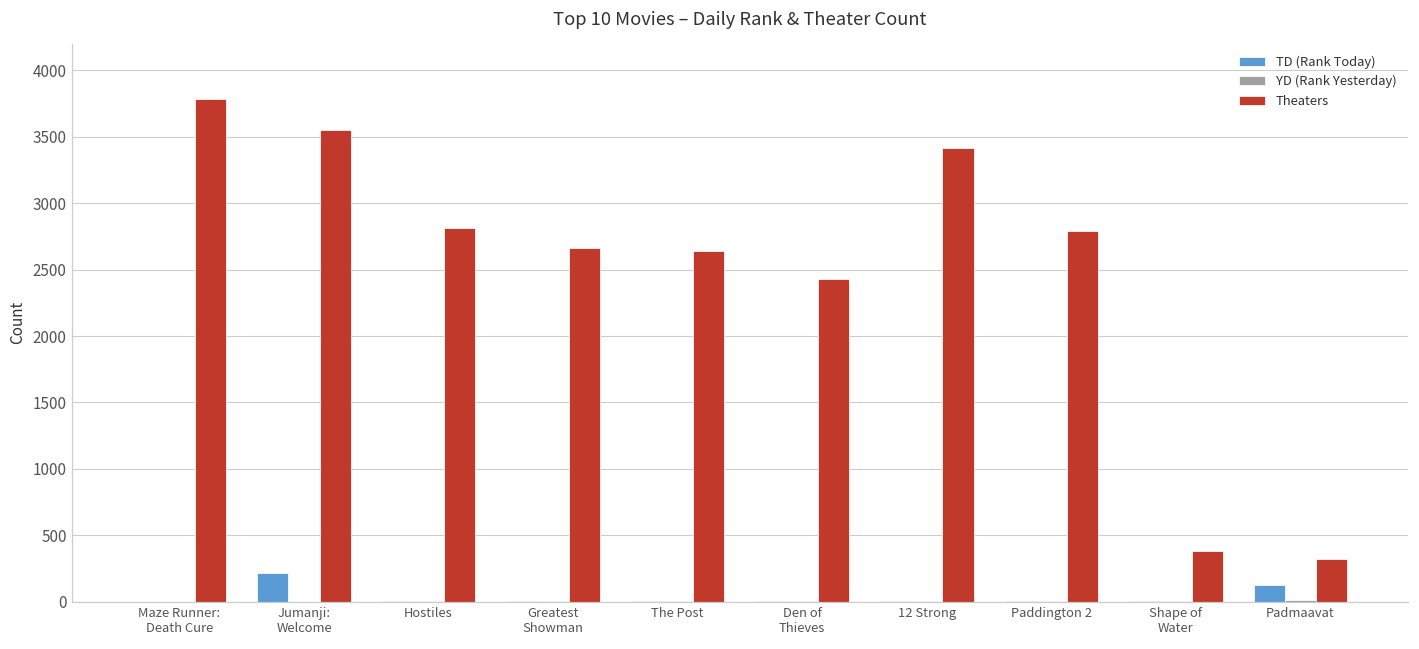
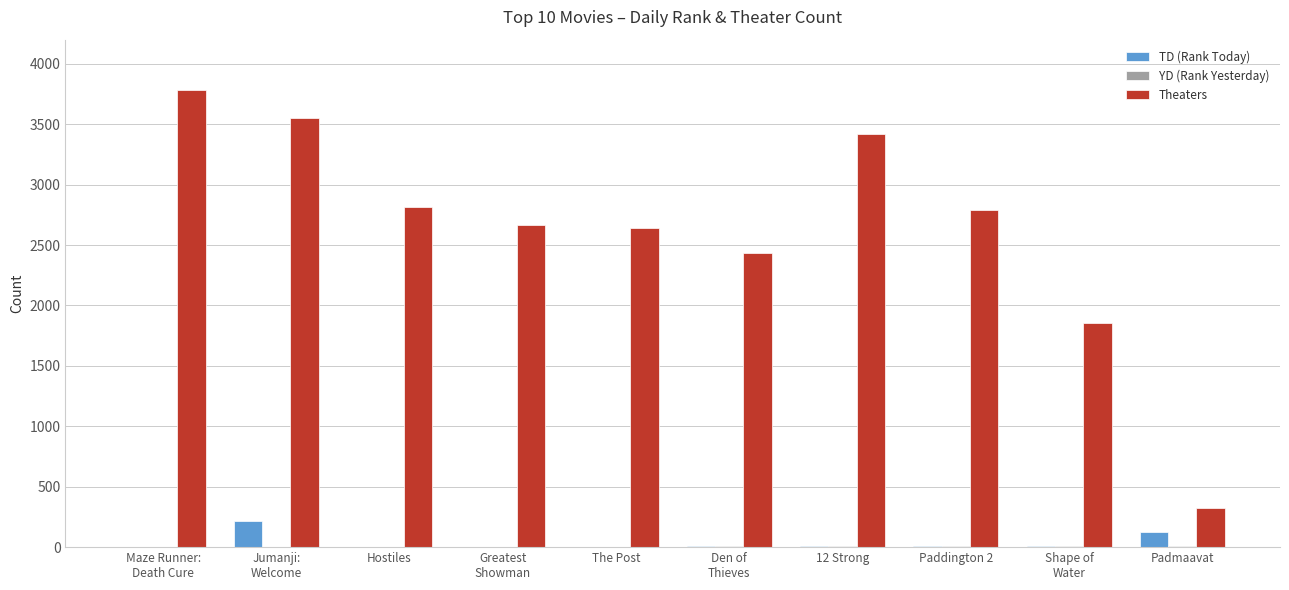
  {
    "TD (Rank Today)": {
      "Jumanji: Welcome": 220,
      "Padmaavat": 120
    },
    "Theaters": {
      "Maze Runner: Death Cure": 3790,
      "Jumanji: Welcome": 3550,
      "Hostiles": 2820,
      "Greatest Showman": 2660,
      "The Post": 2640,
      "Den of Thieves": 2430,
      "12 Strong": 3420,
      "Paddington 2": 2790,
-     "Shape of Water": 380,
+     "Shape of Water": 1850,
      "Padmaavat": 330
    }
  }
